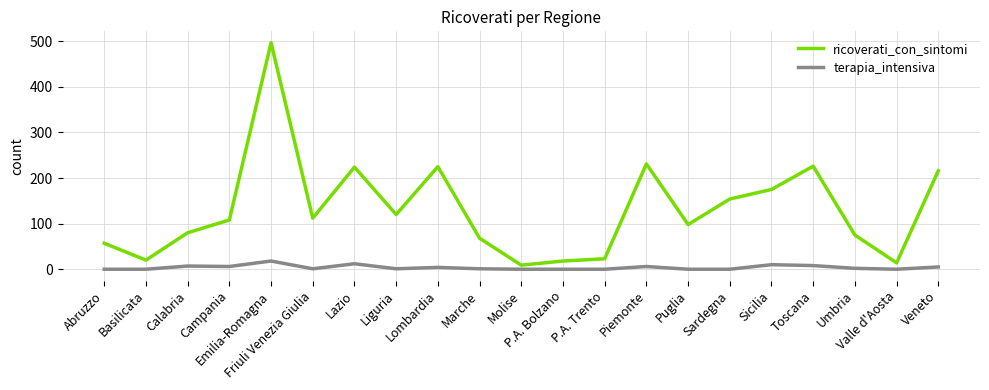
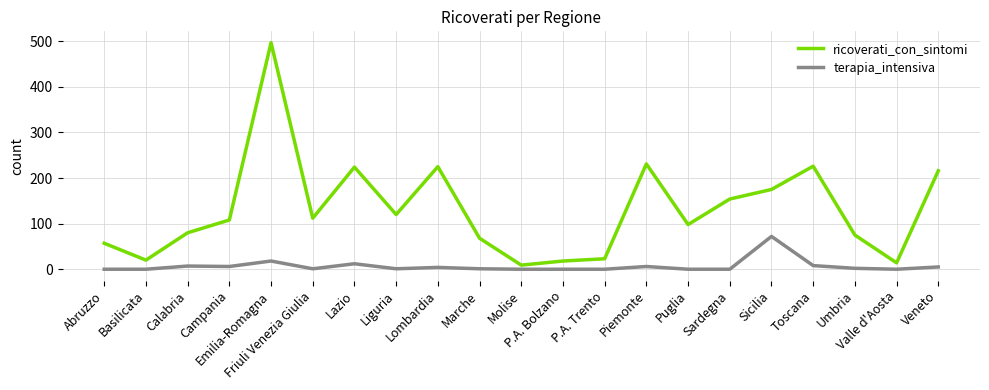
  {
    "ricoverati_con_sintomi": {
      "Abruzzo": 60,
      "Basilicata": 20,
      "Calabria": 80,
      "Campania": 110,
      "Emilia-Romagna": 500,
      "Friuli Venezia Giulia": 110,
      "Lazio": 220,
      "Liguria": 120,
      "Lombardia": 230,
      "Marche": 70,
      "Molise": 10,
      "P.A. Bolzano": 20,
      "P.A. Trento": 20,
      "Piemonte": 230,
      "Puglia": 100,
      "Sardegna": 150,
      "Sicilia": 180,
      "Toscana": 230,
      "Umbria": 80,
      "Valle d'Aosta": 10,
      "Veneto": 220
    },
    "terapia_intensiva": {
      "Abruzzo": 0,
      "Basilicata": 0,
      "Calabria": 10,
      "Campania": 10,
      "Emilia-Romagna": 20,
      "Friuli Venezia Giulia": 0,
      "Lazio": 10,
      "Liguria": 0,
      "Lombardia": 0,
      "Marche": 0,
      "Molise": 0,
      "P.A. Bolzano": 0,
      "P.A. Trento": 0,
      "Piemonte": 10,
      "Puglia": 0,
      "Sardegna": 0,
-     "Sicilia": 10,
+     "Sicilia": 70,
      "Toscana": 10,
      "Umbria": 0,
      "Valle d'Aosta": 0,
      "Veneto": 10
    }
  }
